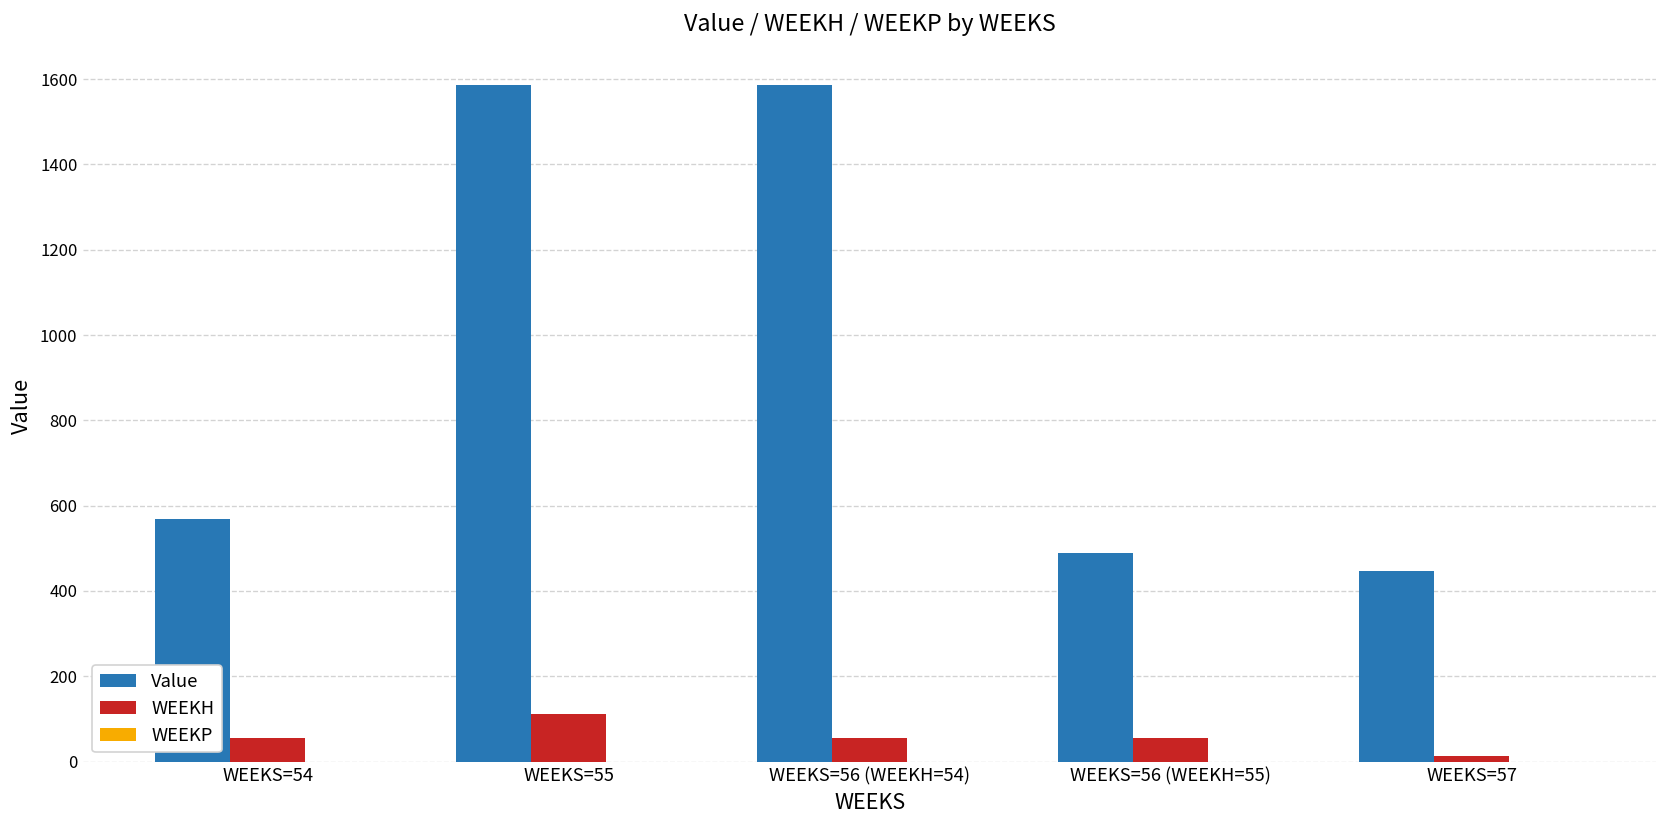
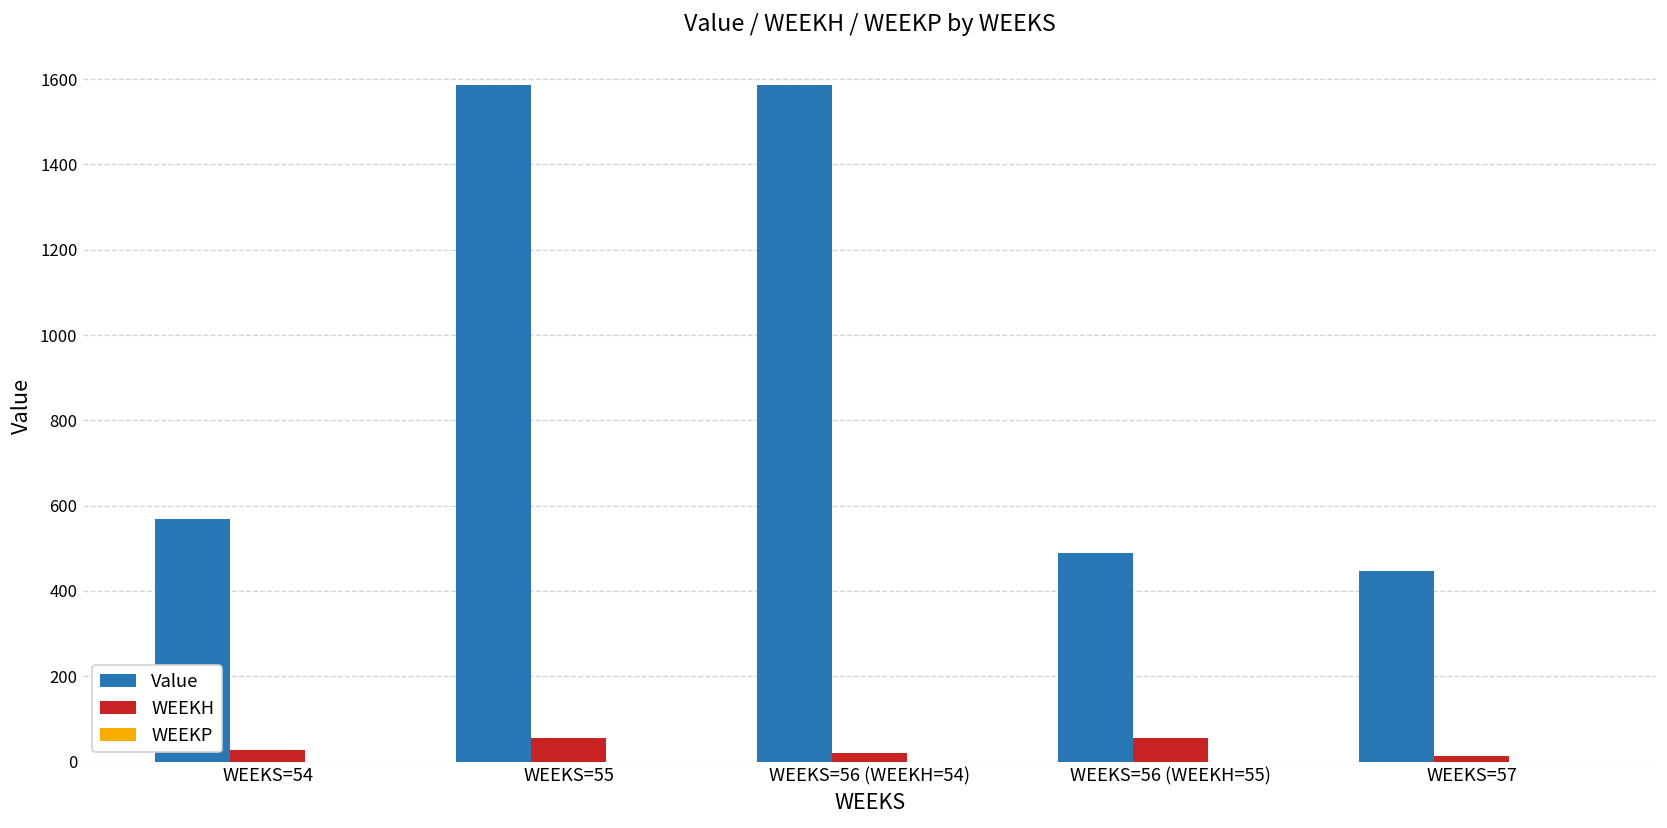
  {
    "Value": {
      "WEEKS=54": 570,
      "WEEKS=55": 1590,
      "WEEKS=56 (WEEKH=54)": 1590,
      "WEEKS=56 (WEEKH=55)": 490,
      "WEEKS=57": 450
    },
    "WEEKH": {
-     "WEEKS=54": 50,
-     "WEEKS=55": 110,
-     "WEEKS=56 (WEEKH=54)": 50,
+     "WEEKS=54": 30,
+     "WEEKS=55": 50,
+     "WEEKS=56 (WEEKH=54)": 20,
      "WEEKS=56 (WEEKH=55)": 60,
      "WEEKS=57": 10
    },
    "WEEKP": {
      "WEEKS=54": 0,
      "WEEKS=55": 0,
      "WEEKS=56 (WEEKH=54)": 0,
      "WEEKS=56 (WEEKH=55)": 0,
      "WEEKS=57": 0
    }
  }
